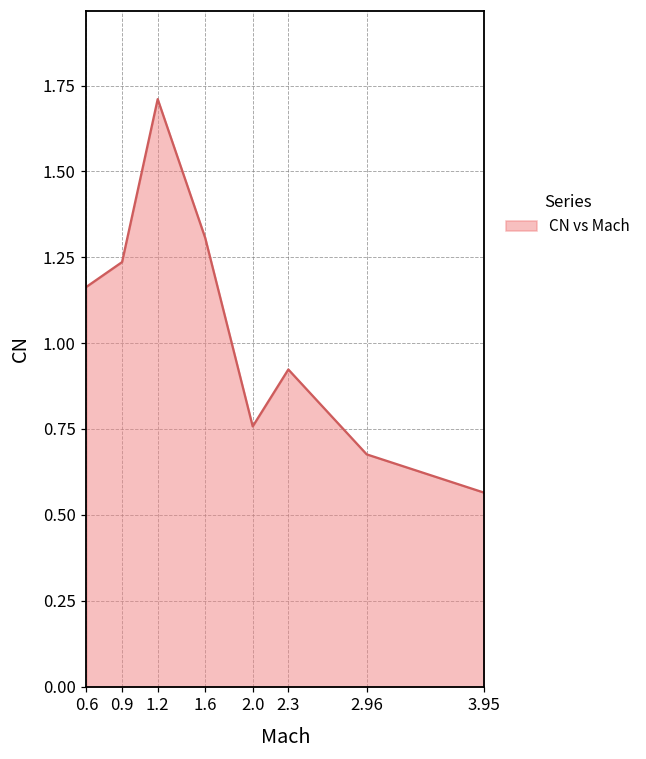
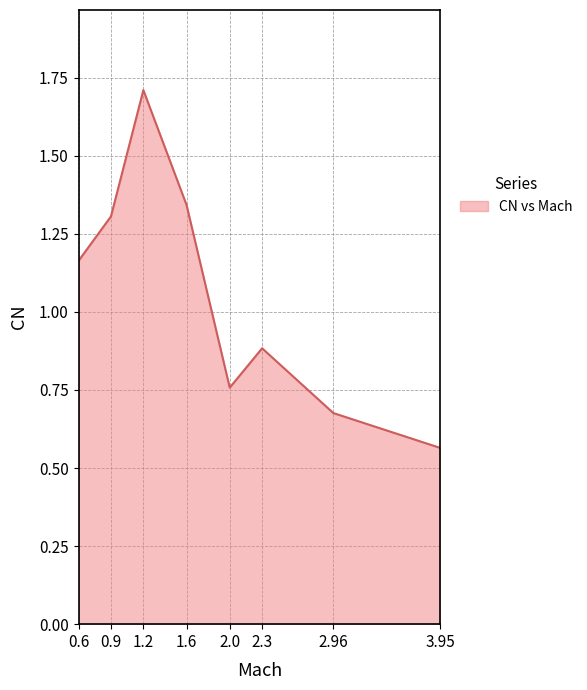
  {
    "0.6": 1.16,
-   "0.9": 1.24,
+   "0.9": 1.31,
    "1.2": 1.71,
-   "1.6": 1.31,
+   "1.6": 1.34,
    "2.0": 0.76,
-   "2.3": 0.92,
+   "2.3": 0.88,
    "2.96": 0.68,
    "3.95": 0.56
  }
